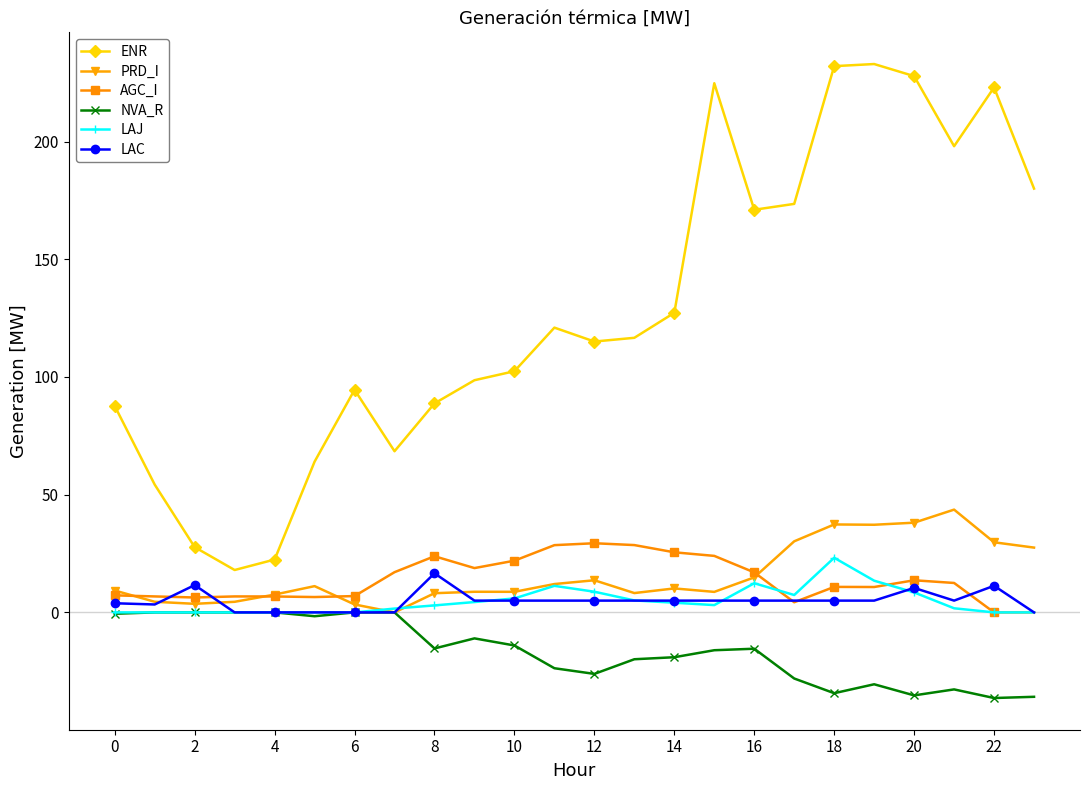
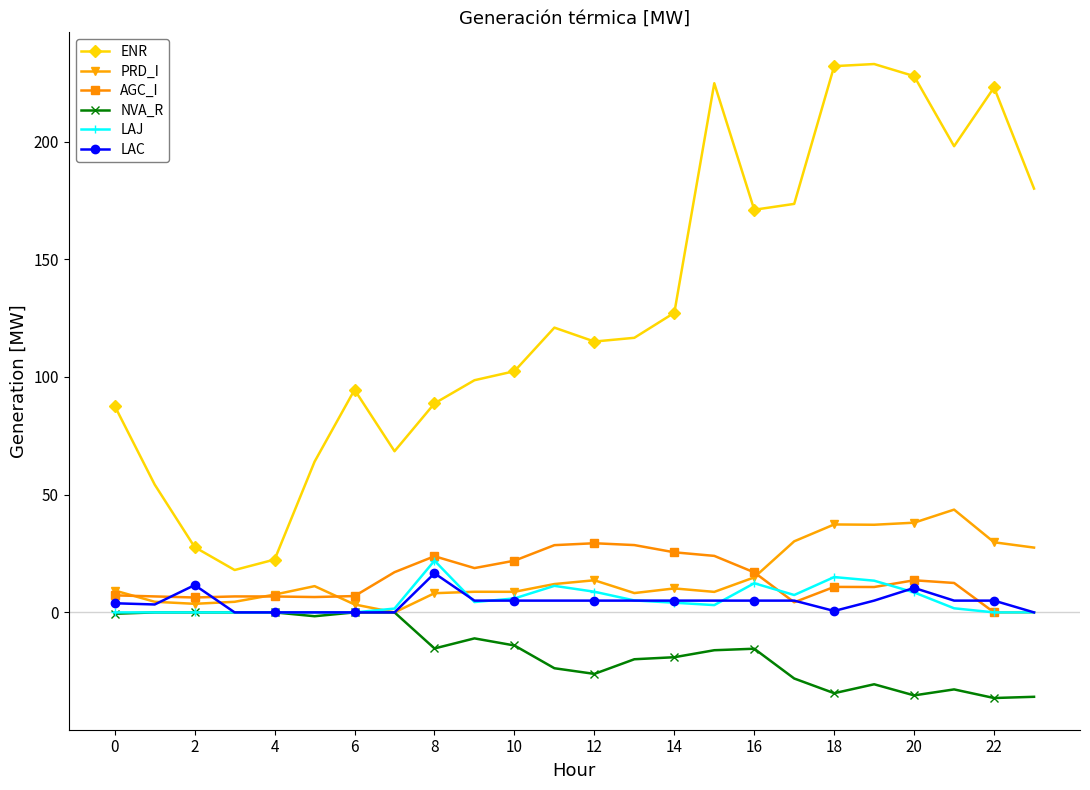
  {
    "NVA_R": {
      "8": -15,
      "10": -14,
      "12": -26,
      "14": -19,
      "16": -15,
      "18": -34,
      "20": -35,
      "22": -36
    },
    "LAJ": {
-     "8": 3,
+     "8": 22,
      "12": 9,
      "16": 12,
-     "18": 23,
+     "18": 15,
      "20": 8
    },
    "LAC": {
      "0": 4,
      "2": 12,
      "8": 17,
      "12": 5,
      "16": 5,
-     "18": 5,
+     "18": 1,
      "20": 10,
-     "22": 11
+     "22": 5
    }
  }
